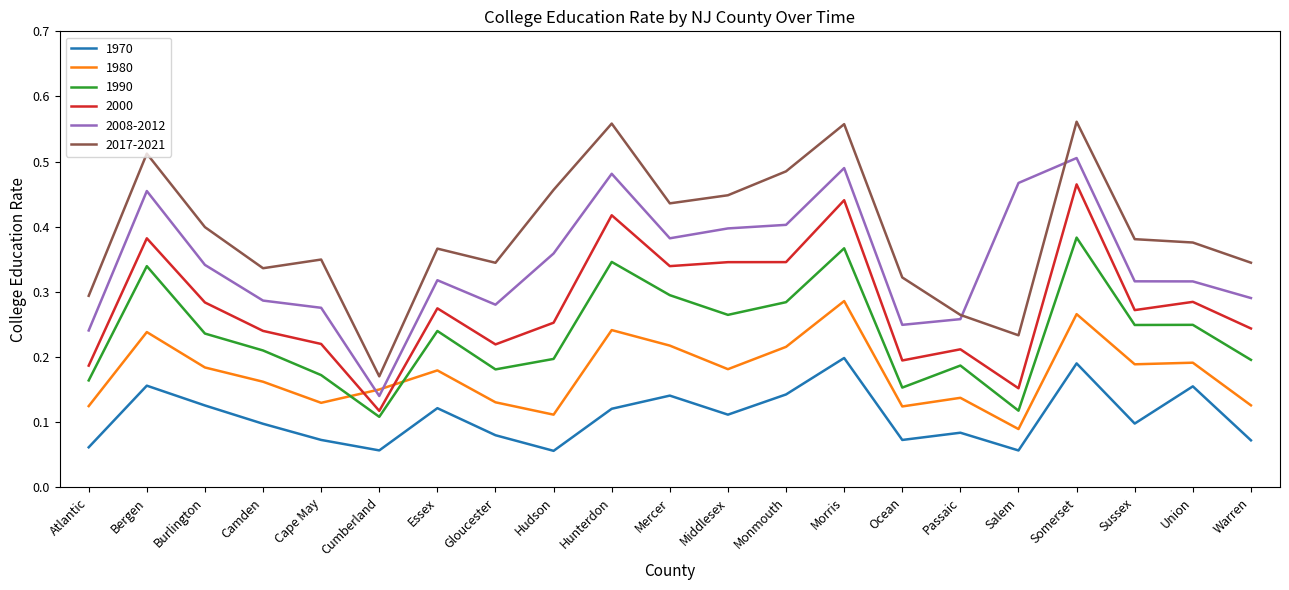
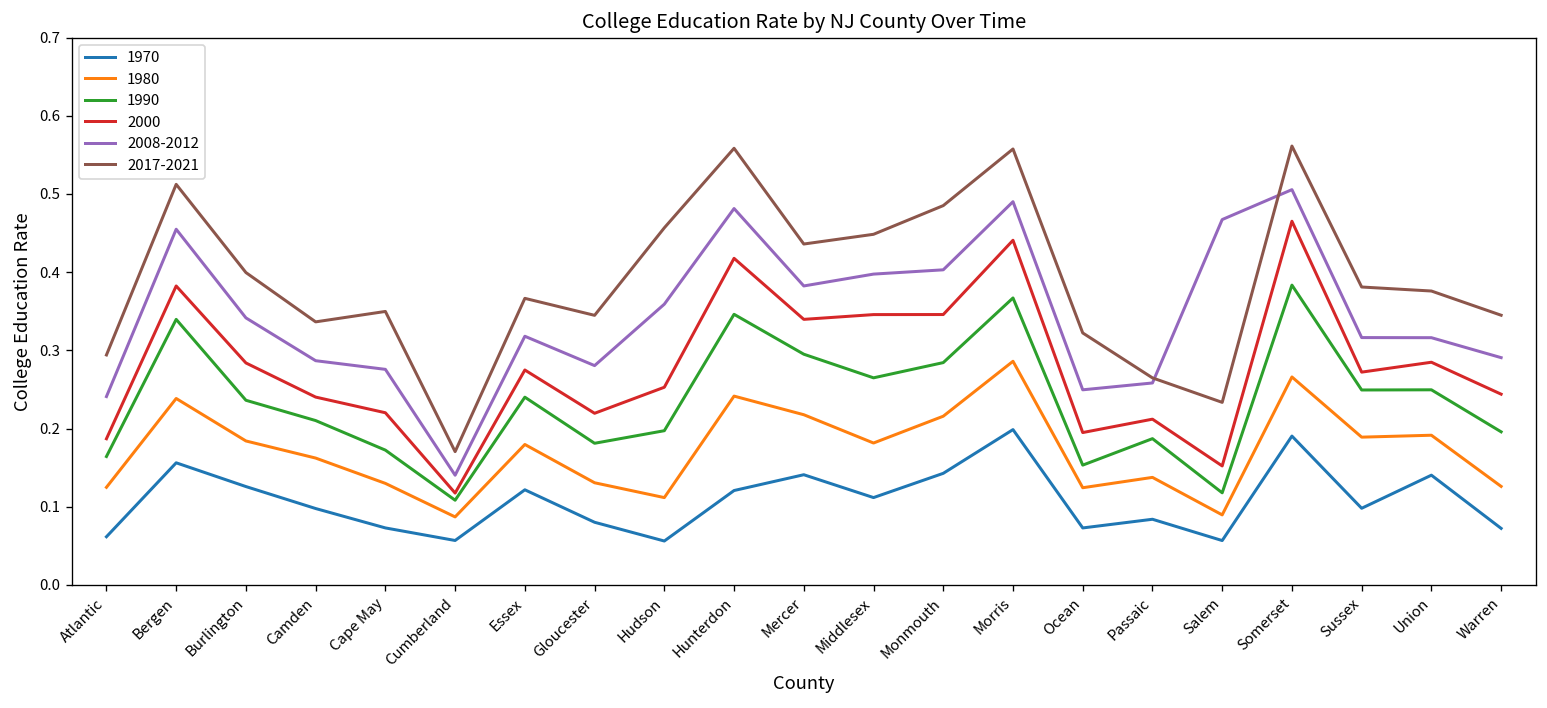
  {
    "1970": {
      "Atlantic": 0.06,
      "Bergen": 0.16,
      "Burlington": 0.13,
      "Camden": 0.10,
      "Cape May": 0.07,
      "Cumberland": 0.06,
      "Essex": 0.12,
      "Gloucester": 0.08,
      "Hudson": 0.06,
      "Hunterdon": 0.12,
      "Mercer": 0.14,
      "Middlesex": 0.11,
      "Monmouth": 0.14,
      "Morris": 0.20,
      "Ocean": 0.07,
      "Passaic": 0.08,
      "Salem": 0.06,
      "Somerset": 0.19,
      "Sussex": 0.10,
-     "Union": 0.16,
+     "Union": 0.14,
      "Warren": 0.07
    },
    "1980": {
      "Atlantic": 0.12,
      "Bergen": 0.24,
      "Burlington": 0.18,
      "Camden": 0.16,
      "Cape May": 0.13,
-     "Cumberland": 0.15,
+     "Cumberland": 0.09,
      "Essex": 0.18,
      "Gloucester": 0.13,
      "Hudson": 0.11,
      "Hunterdon": 0.24,
      "Mercer": 0.22,
      "Middlesex": 0.18,
      "Monmouth": 0.22,
      "Morris": 0.29,
      "Ocean": 0.12,
      "Passaic": 0.14,
      "Salem": 0.09,
      "Somerset": 0.27,
      "Sussex": 0.19,
      "Union": 0.19,
      "Warren": 0.13
    },
    "1990": {
      "Atlantic": 0.16,
      "Bergen": 0.34,
      "Burlington": 0.24,
      "Camden": 0.21,
      "Cape May": 0.17,
      "Cumberland": 0.11,
      "Essex": 0.24,
      "Gloucester": 0.18,
      "Hudson": 0.20,
      "Hunterdon": 0.35,
      "Mercer": 0.30,
      "Middlesex": 0.26,
      "Monmouth": 0.28,
      "Morris": 0.37,
      "Ocean": 0.15,
      "Passaic": 0.19,
      "Salem": 0.12,
      "Somerset": 0.38,
      "Sussex": 0.25,
      "Union": 0.25,
      "Warren": 0.20
    },
    "2000": {
      "Atlantic": 0.19,
      "Bergen": 0.38,
      "Burlington": 0.28,
      "Camden": 0.24,
      "Cape May": 0.22,
      "Cumberland": 0.12,
      "Essex": 0.27,
      "Gloucester": 0.22,
      "Hudson": 0.25,
      "Hunterdon": 0.42,
      "Mercer": 0.34,
      "Middlesex": 0.35,
      "Monmouth": 0.35,
      "Morris": 0.44,
      "Ocean": 0.19,
      "Passaic": 0.21,
      "Salem": 0.15,
      "Somerset": 0.47,
      "Sussex": 0.27,
      "Union": 0.28,
      "Warren": 0.24
    },
    "2008-2012": {
      "Atlantic": 0.24,
      "Bergen": 0.45,
      "Burlington": 0.34,
      "Camden": 0.29,
      "Cape May": 0.28,
      "Cumberland": 0.14,
      "Essex": 0.32,
      "Gloucester": 0.28,
      "Hudson": 0.36,
      "Hunterdon": 0.48,
      "Mercer": 0.38,
      "Middlesex": 0.40,
      "Monmouth": 0.40,
      "Morris": 0.49,
      "Ocean": 0.25,
      "Passaic": 0.26,
      "Salem": 0.47,
      "Somerset": 0.51,
      "Sussex": 0.32,
      "Union": 0.32,
      "Warren": 0.29
    },
    "2017-2021": {
      "Atlantic": 0.29,
      "Burlington": 0.40,
      "Camden": 0.34,
      "Cape May": 0.35,
      "Cumberland": 0.17,
      "Essex": 0.37,
      "Gloucester": 0.34,
      "Hudson": 0.46,
      "Hunterdon": 0.56,
      "Mercer": 0.44,
      "Middlesex": 0.45,
      "Monmouth": 0.49,
      "Morris": 0.56,
      "Ocean": 0.32,
      "Passaic": 0.26,
      "Salem": 0.23,
      "Somerset": 0.56,
      "Sussex": 0.38,
      "Union": 0.38,
      "Warren": 0.34
    }
  }
